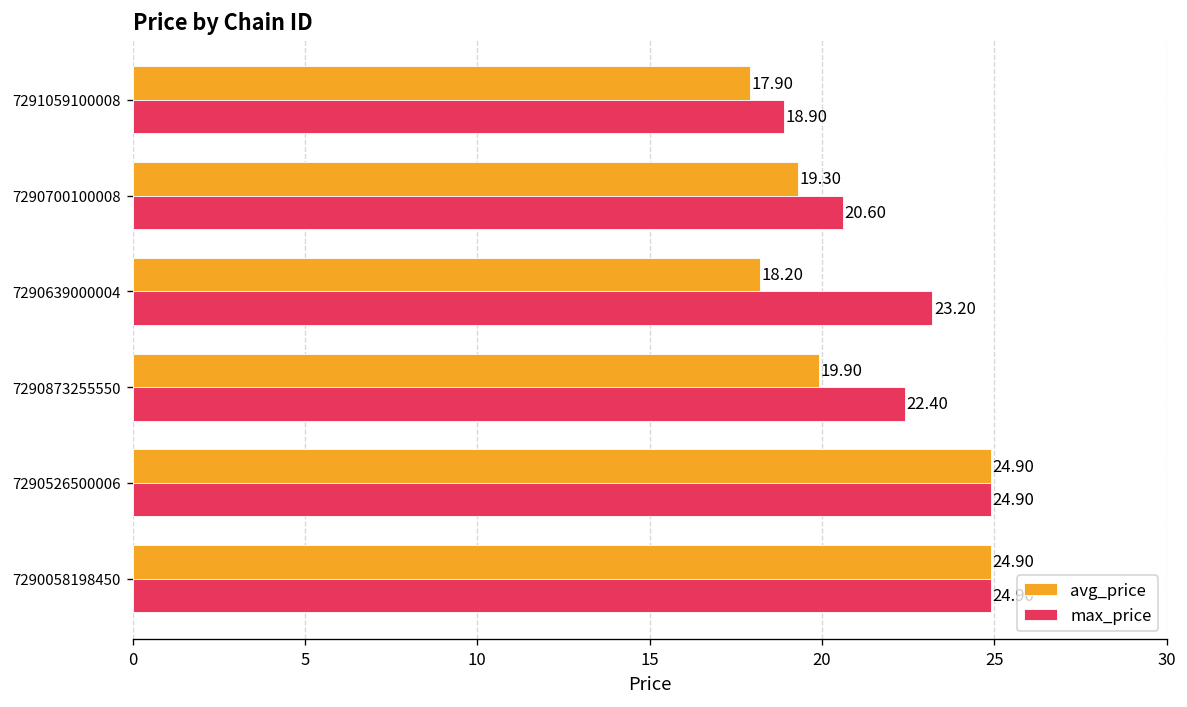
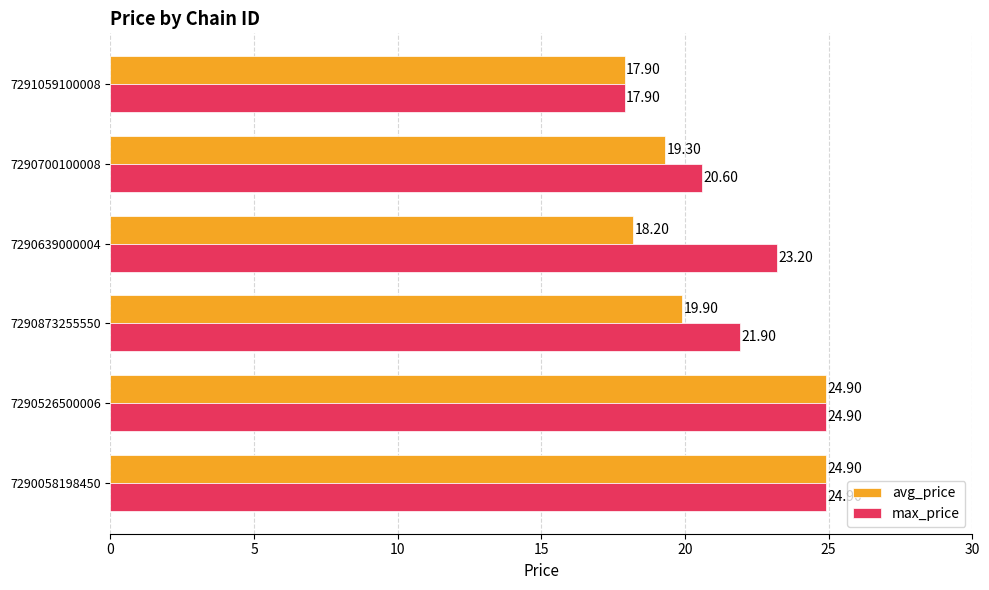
  {
    "avg_price": {
      "7291059100008": 17.90,
      "7290700100008": 19.30,
      "7290639000004": 18.20,
      "7290873255550": 19.90,
      "7290526500006": 24.90,
      "7290058198450": 24.90
    },
    "max_price": {
-     "7291059100008": 18.90,
+     "7291059100008": 17.90,
      "7290700100008": 20.60,
      "7290639000004": 23.20,
-     "7290873255550": 22.40,
+     "7290873255550": 21.90,
      "7290526500006": 24.90
    }
  }
